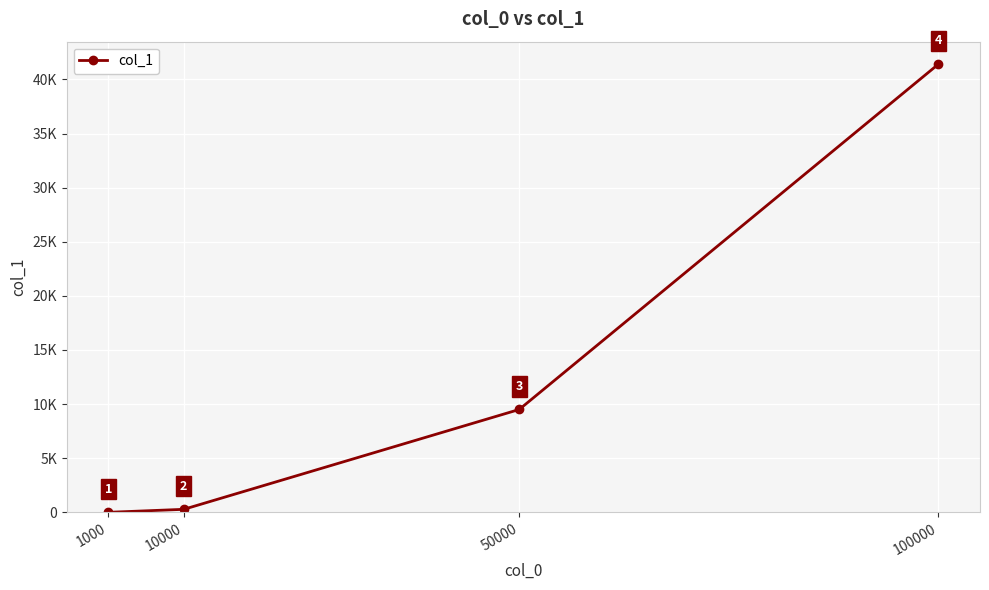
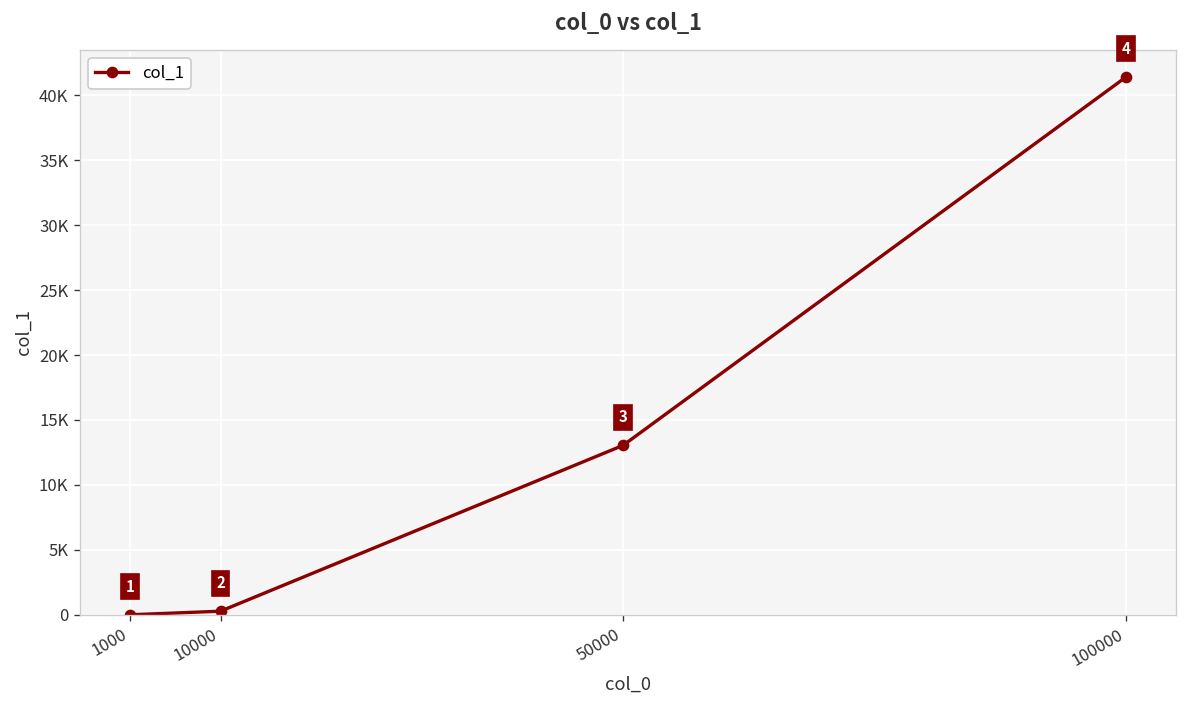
  {
-   "50000": 9500
+   "50000": 13000
  }
